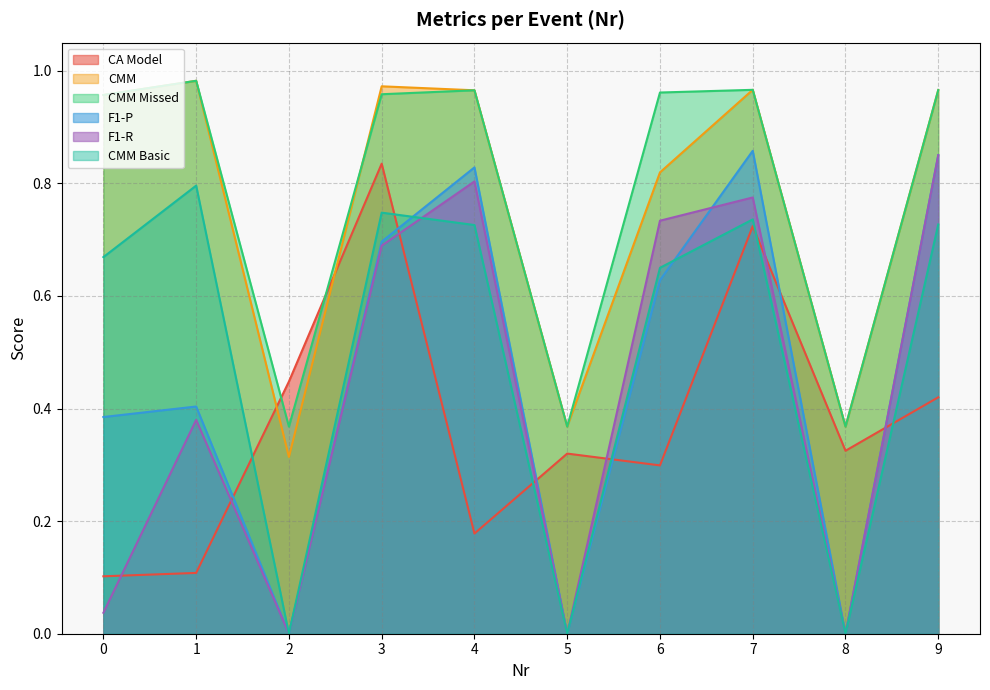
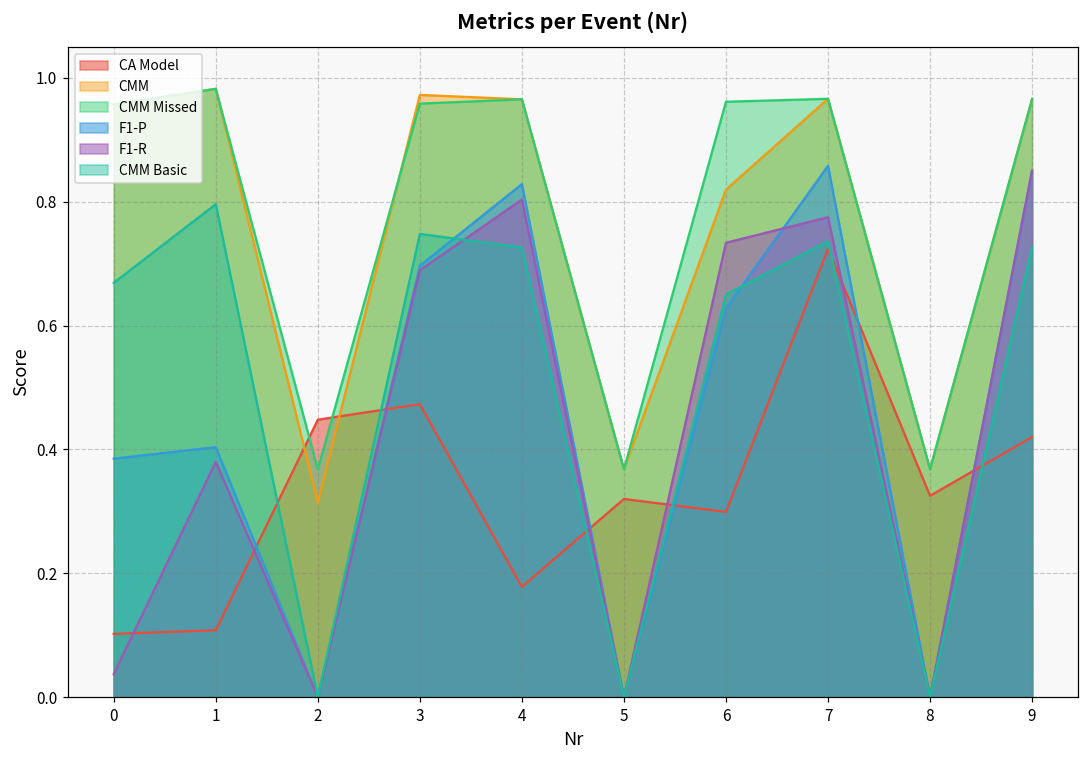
  {
    "CA Model": {
      "0": 0.10,
      "1": 0.11,
      "2": 0.45,
-     "3": 0.84,
+     "3": 0.47,
      "4": 0.18,
      "5": 0.32,
      "6": 0.30,
      "7": 0.72,
      "8": 0.33,
      "9": 0.42
    },
    "CMM": {
      "2": 0.31,
      "3": 0.97,
      "6": 0.82
    },
    "F1-R": {
      "0": 0.04,
      "1": 0.38,
      "3": 0.69,
      "4": 0.80,
      "6": 0.73,
      "7": 0.77
    }
  }
